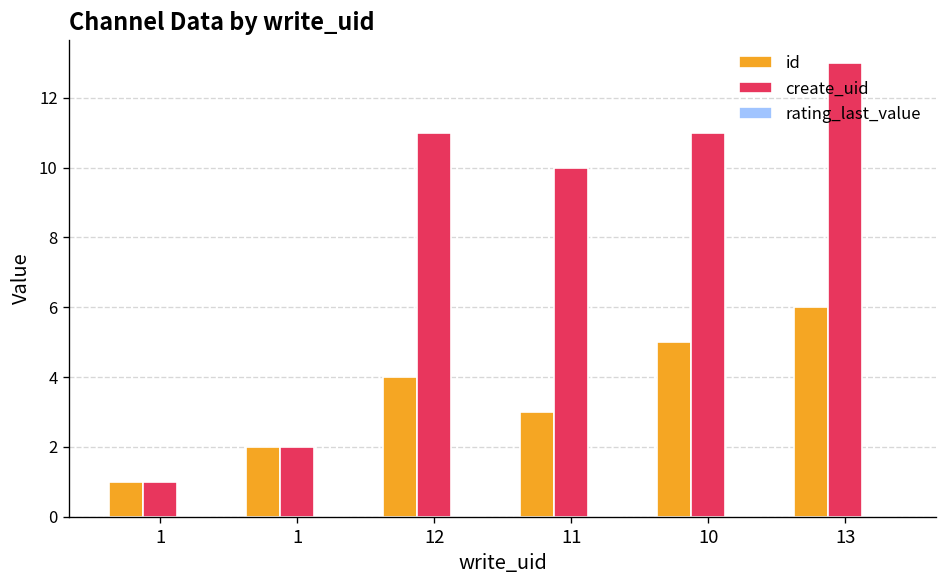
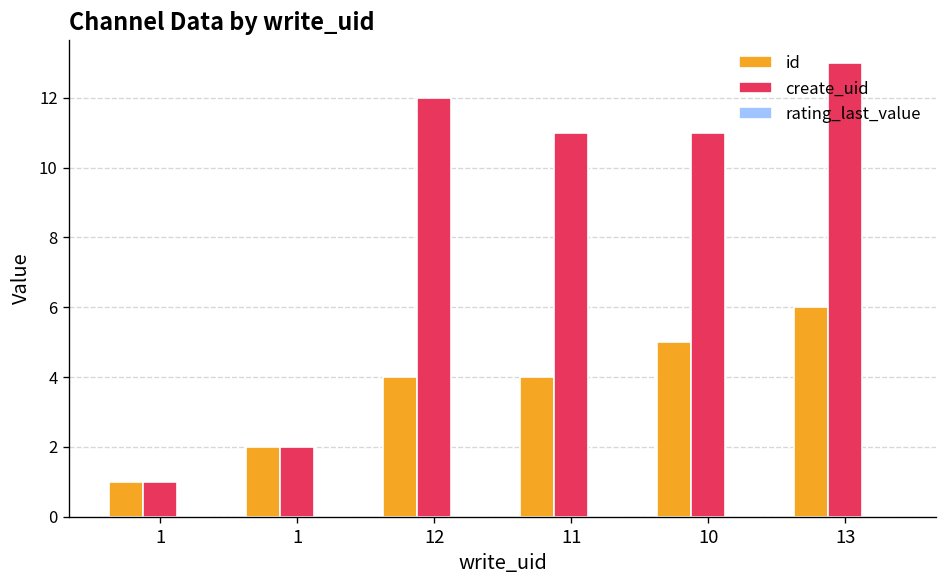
  {
    "id": {
      "12": 4,
-     "11": 3,
+     "11": 4,
      "10": 5,
      "13": 6
    },
    "create_uid": {
-     "12": 11,
-     "11": 10,
+     "12": 12,
+     "11": 11,
      "10": 11,
      "13": 13
    },
    "rating_last_value": {
      "12": 0,
      "11": 0,
      "10": 0,
      "13": 0
    }
  }
